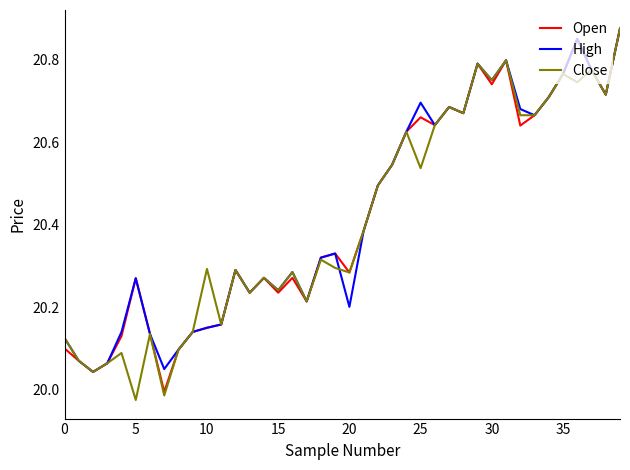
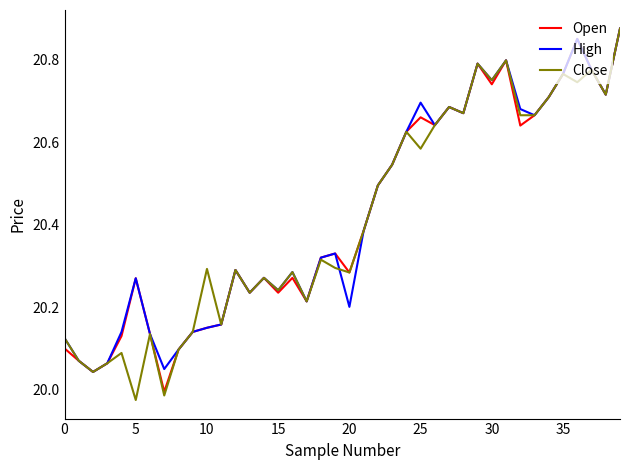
  {
    "Open": {
      "0": 20.10,
      "25": 20.66,
      "30": 20.74
    },
    "High": {
      "20": 20.20,
      "25": 20.70
    },
    "Close": {
      "5": 19.98,
      "10": 20.29,
-     "25": 20.54
+     "25": 20.58
    }
  }
